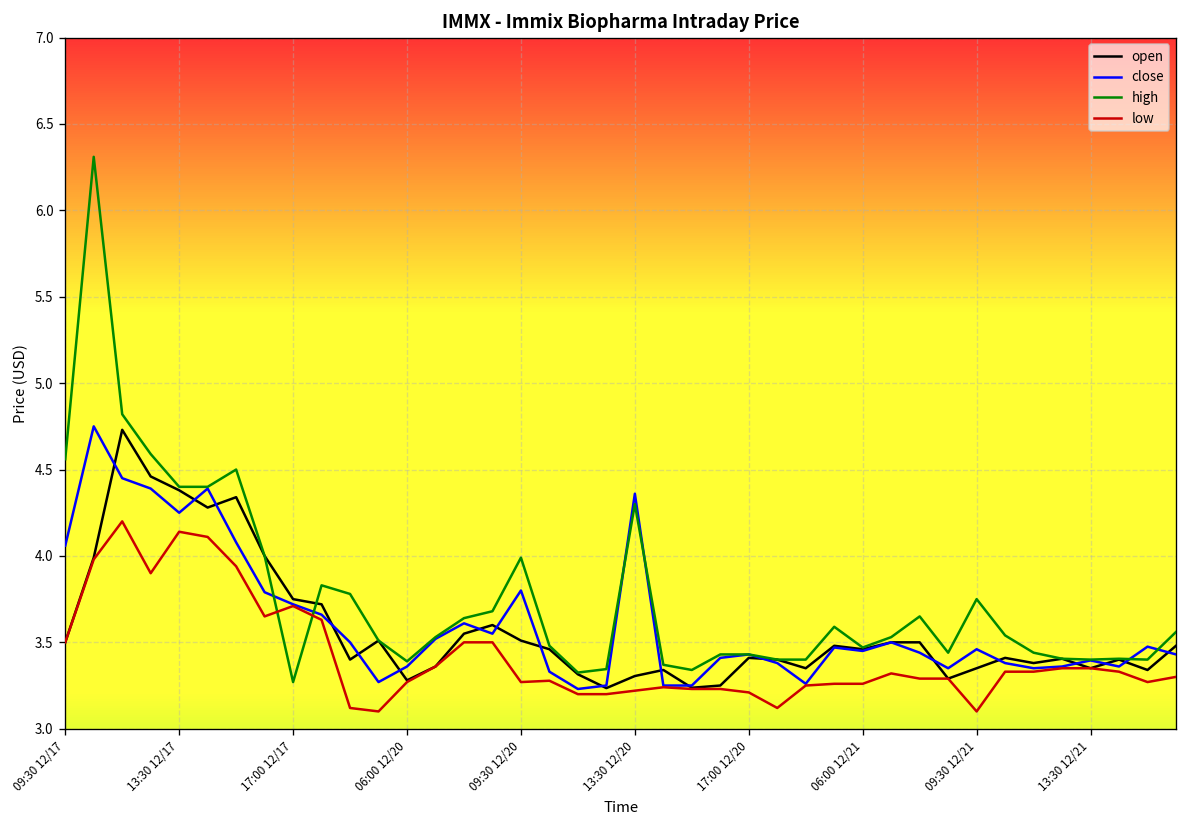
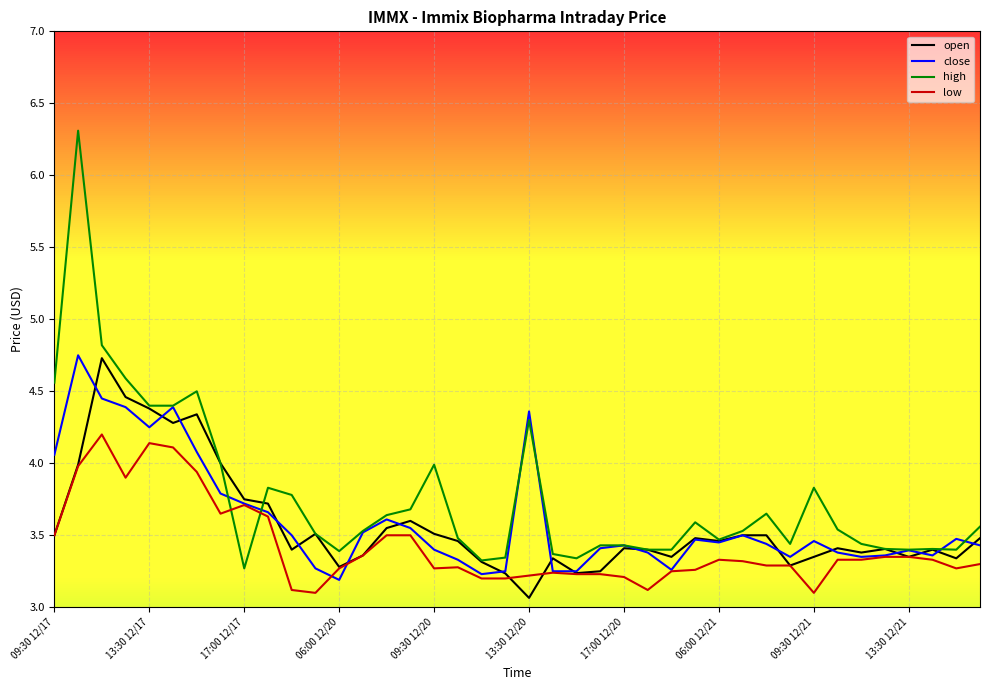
  {
    "open": {
      "13:30 12/17": 4.38,
      "17:00 12/17": 3.75,
      "09:30 12/20": 3.51,
-     "13:30 12/20": 3.31,
+     "13:30 12/20": 3.07,
      "17:00 12/20": 3.41,
      "09:30 12/21": 3.35
    },
    "close": {
      "13:30 12/17": 4.25,
-     "06:00 12/20": 3.36,
-     "09:30 12/20": 3.8,
+     "06:00 12/20": 3.19,
+     "09:30 12/20": 3.4,
      "13:30 12/20": 4.36,
      "09:30 12/21": 3.46
    },
    "high": {
      "13:30 12/17": 4.40,
      "17:00 12/17": 3.27,
      "06:00 12/20": 3.39,
      "09:30 12/20": 3.99,
      "13:30 12/20": 4.30,
-     "09:30 12/21": 3.75
+     "09:30 12/21": 3.83
    },
    "low": {
      "13:30 12/17": 4.14,
      "09:30 12/20": 3.27,
      "13:30 12/20": 3.22,
      "17:00 12/20": 3.21,
-     "06:00 12/21": 3.26,
+     "06:00 12/21": 3.33,
      "09:30 12/21": 3.10
    }
  }
